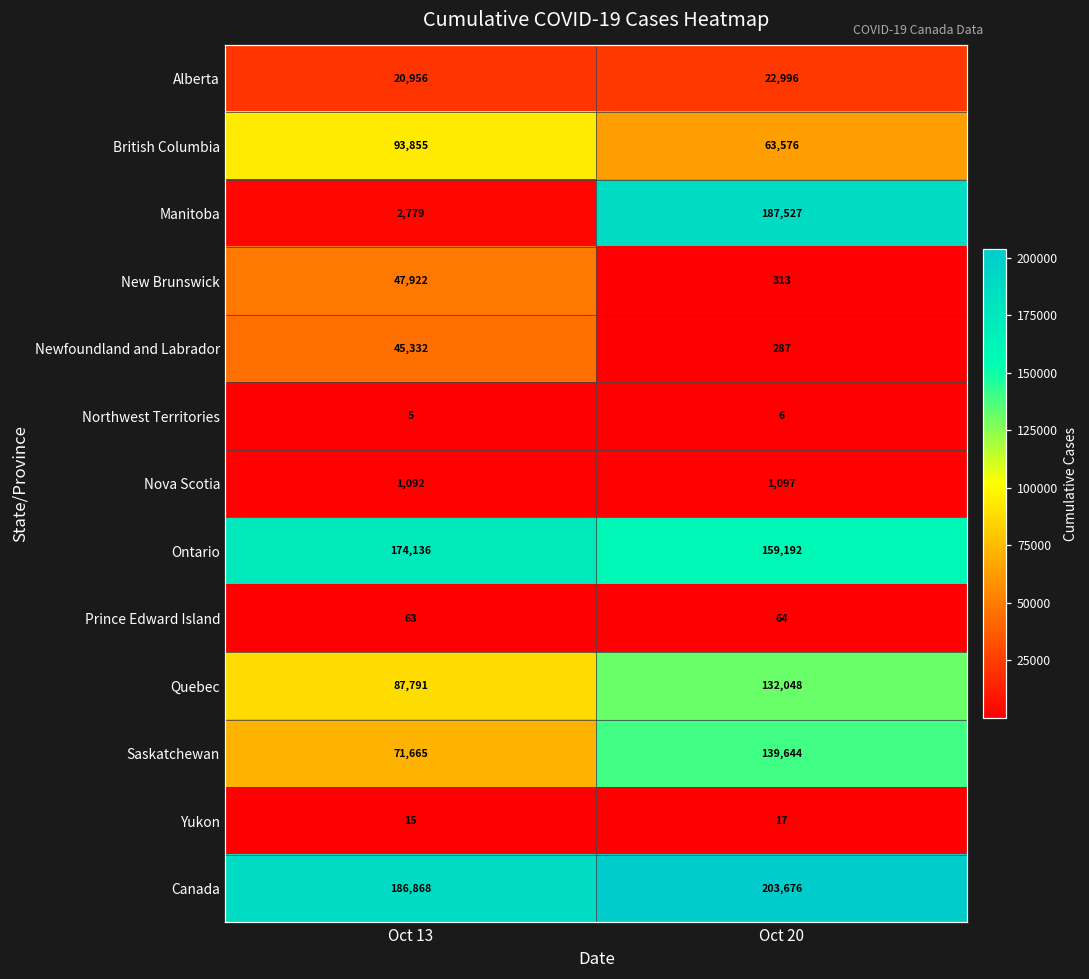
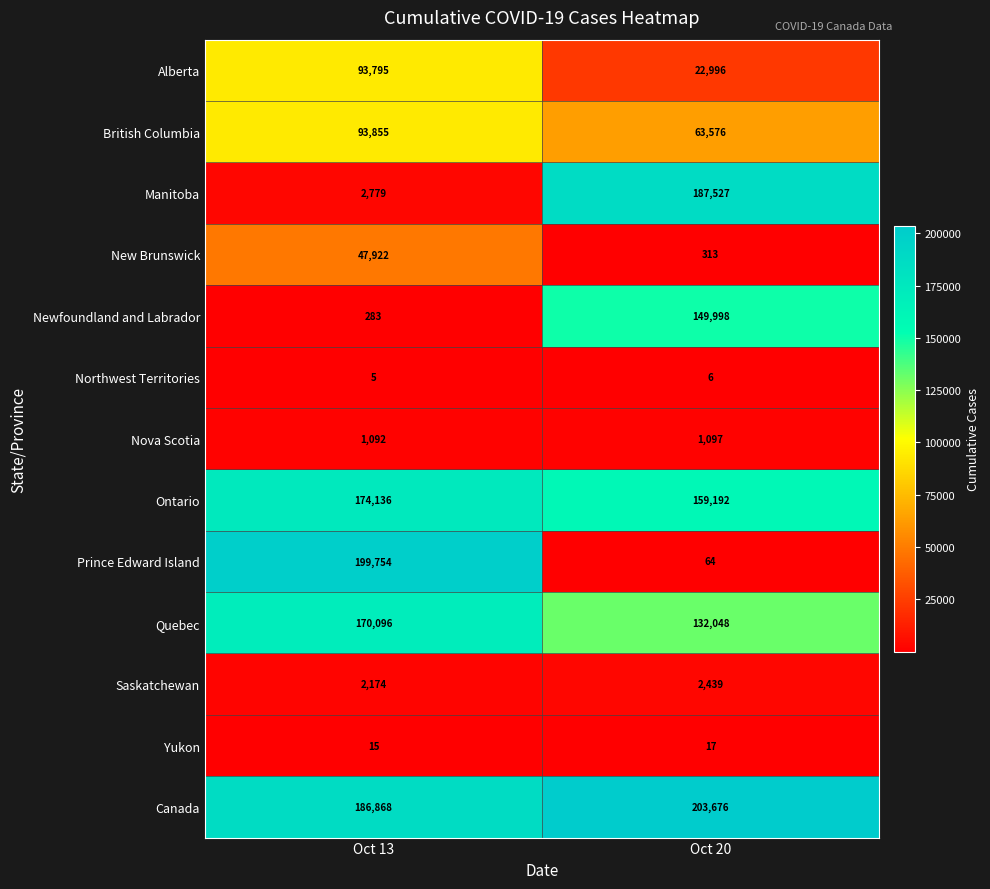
  {
    "Alberta": {
-     "Oct 13": "20,956",
+     "Oct 13": "93,795",
      "Oct 20": "22,996"
    },
    "British Columbia": {
      "Oct 13": "93,855",
      "Oct 20": "63,576"
    },
    "Manitoba": {
      "Oct 13": "2,779",
      "Oct 20": "187,527"
    },
    "New Brunswick": {
      "Oct 13": "47,922",
      "Oct 20": "313"
    },
    "Newfoundland and Labrador": {
-     "Oct 13": "45,332",
-     "Oct 20": "287"
+     "Oct 13": "283",
+     "Oct 20": "149,998"
    },
    "Northwest Territories": {
      "Oct 13": "5",
      "Oct 20": "6"
    },
    "Nova Scotia": {
      "Oct 13": "1,092",
      "Oct 20": "1,097"
    },
    "Ontario": {
      "Oct 13": "174,136",
      "Oct 20": "159,192"
    },
    "Prince Edward Island": {
-     "Oct 13": "63",
+     "Oct 13": "199,754",
      "Oct 20": "64"
    },
    "Quebec": {
-     "Oct 13": "87,791",
+     "Oct 13": "170,096",
      "Oct 20": "132,048"
    },
    "Saskatchewan": {
-     "Oct 13": "71,665",
-     "Oct 20": "139,644"
+     "Oct 13": "2,174",
+     "Oct 20": "2,439"
    },
    "Yukon": {
      "Oct 13": "15",
      "Oct 20": "17"
    },
    "Canada": {
      "Oct 13": "186,868",
      "Oct 20": "203,676"
    }
  }
